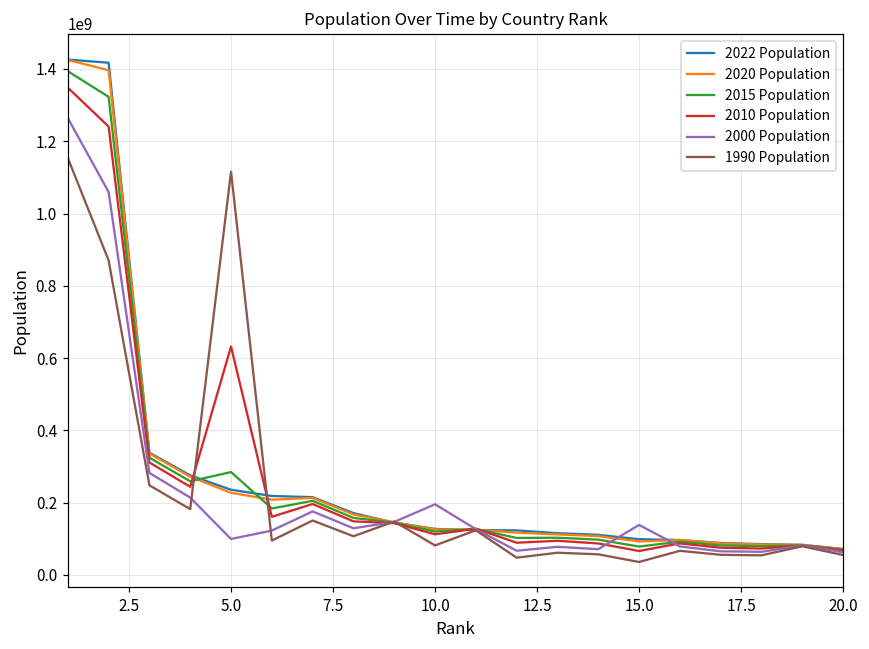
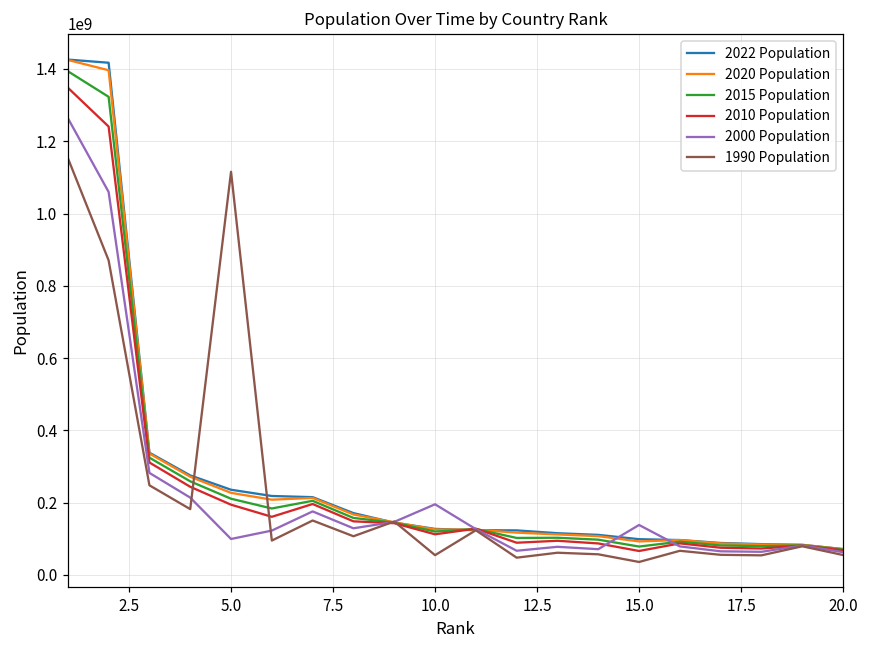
  {
    "2022 Population": {
      "5.0": 240000000
    },
    "2020 Population": {
      "5.0": 230000000
    },
    "2015 Population": {
-     "5.0": 280000000,
+     "5.0": 210000000,
      "15.0": 80000000
    },
    "2010 Population": {
-     "5.0": 630000000,
+     "5.0": 190000000,
      "15.0": 70000000
    },
    "2000 Population": {
      "5.0": 100000000,
      "10.0": 200000000,
      "15.0": 140000000
    },
    "1990 Population": {
      "5.0": 1120000000,
-     "10.0": 80000000,
+     "10.0": 50000000,
      "15.0": 40000000,
      "20.0": 60000000
    }
  }
